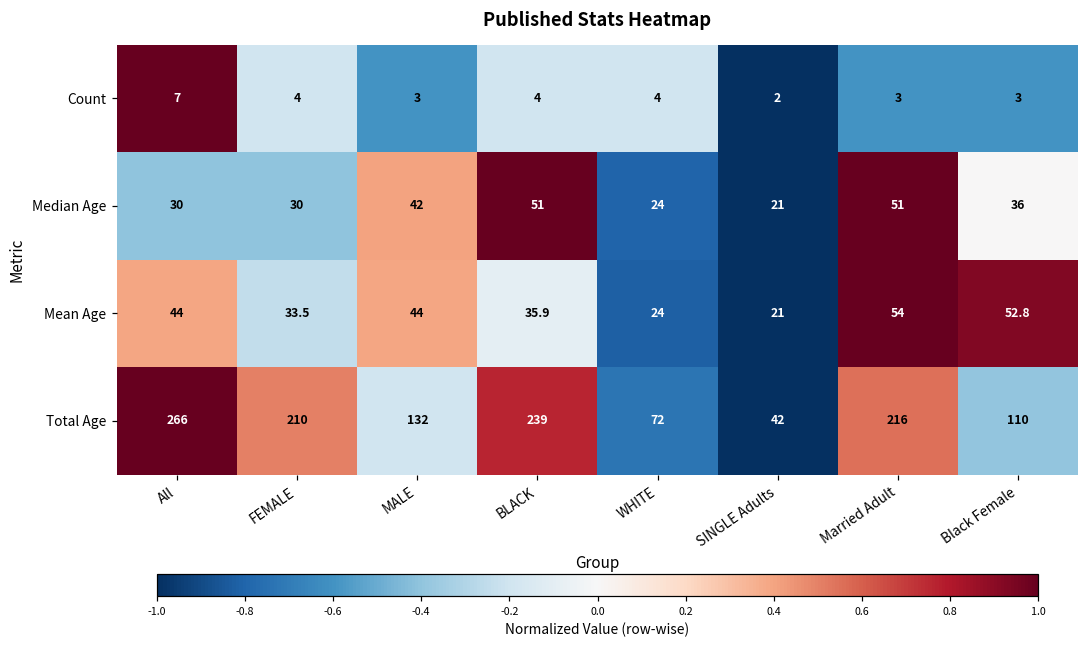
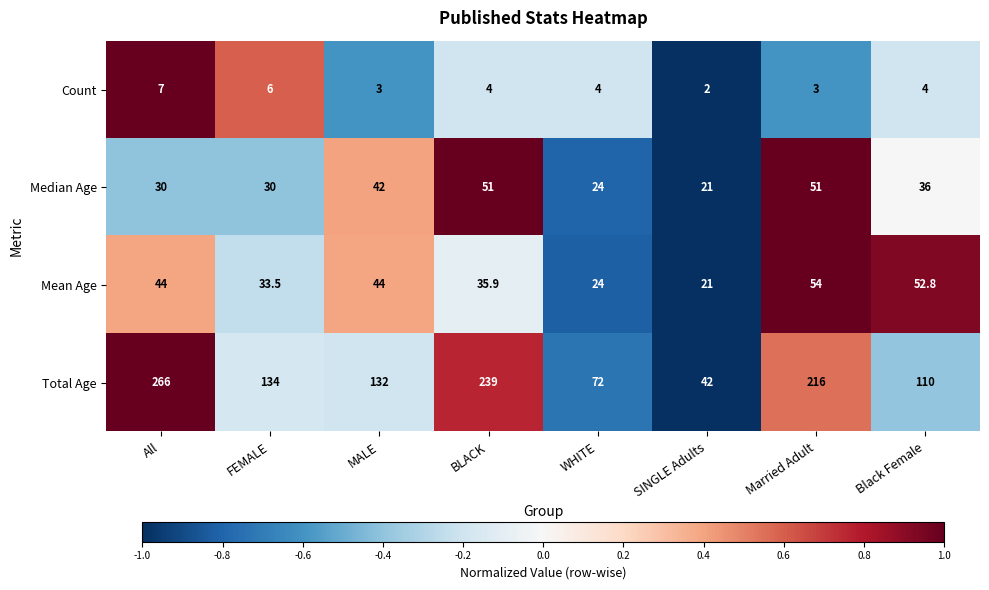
  {
    "Count": {
      "All": 7,
-     "FEMALE": 4,
+     "FEMALE": 6,
      "MALE": 3,
      "BLACK": 4,
      "WHITE": 4,
      "SINGLE Adults": 2,
      "Married Adult": 3,
-     "Black Female": 3
+     "Black Female": 4
    },
    "Median Age": {
      "All": 30,
      "FEMALE": 30,
      "MALE": 42,
      "BLACK": 51,
      "WHITE": 24,
      "SINGLE Adults": 21,
      "Married Adult": 51,
      "Black Female": 36
    },
    "Mean Age": {
      "All": 44,
      "FEMALE": 33.5,
      "MALE": 44,
      "BLACK": 35.9,
      "WHITE": 24,
      "SINGLE Adults": 21,
      "Married Adult": 54,
      "Black Female": 52.8
    },
    "Total Age": {
      "All": 266,
-     "FEMALE": 210,
+     "FEMALE": 134,
      "MALE": 132,
      "BLACK": 239,
      "WHITE": 72,
      "SINGLE Adults": 42,
      "Married Adult": 216,
      "Black Female": 110
    }
  }
